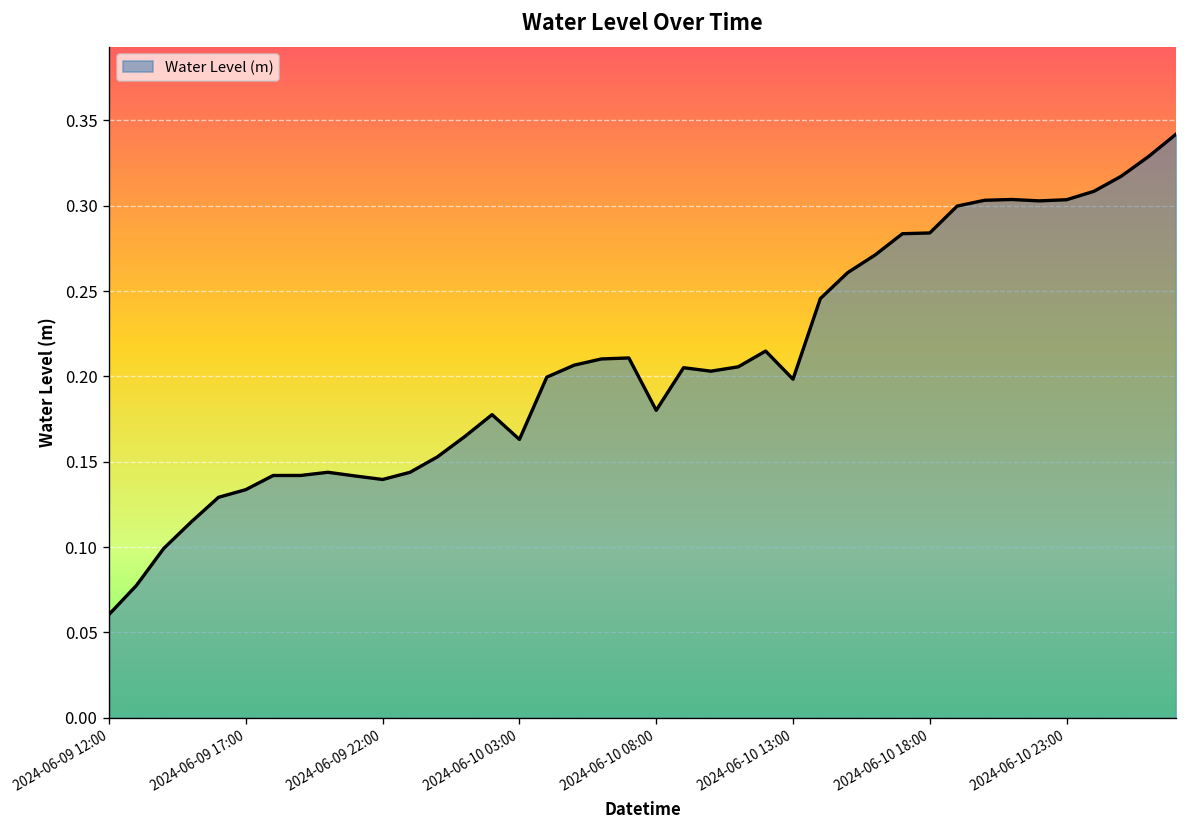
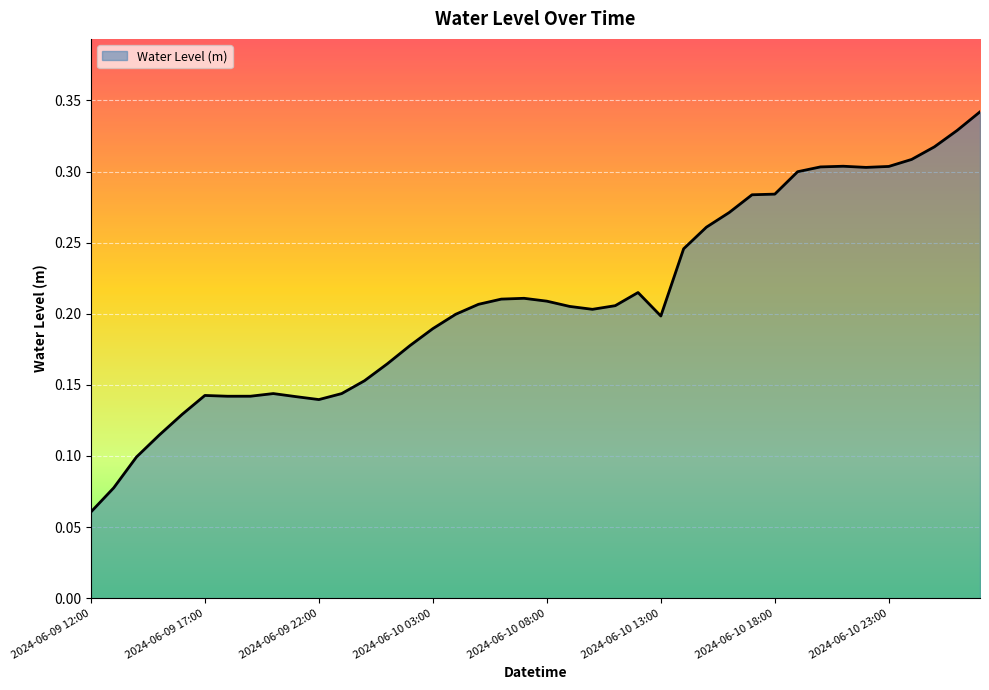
  {
    "2024-06-09 12:00": 0.061,
-   "2024-06-09 17:00": 0.134,
+   "2024-06-09 17:00": 0.143,
    "2024-06-09 22:00": 0.140,
-   "2024-06-10 03:00": 0.163,
-   "2024-06-10 08:00": 0.180,
+   "2024-06-10 03:00": 0.190,
+   "2024-06-10 08:00": 0.209,
    "2024-06-10 13:00": 0.198,
    "2024-06-10 18:00": 0.284,
    "2024-06-10 23:00": 0.304
  }
